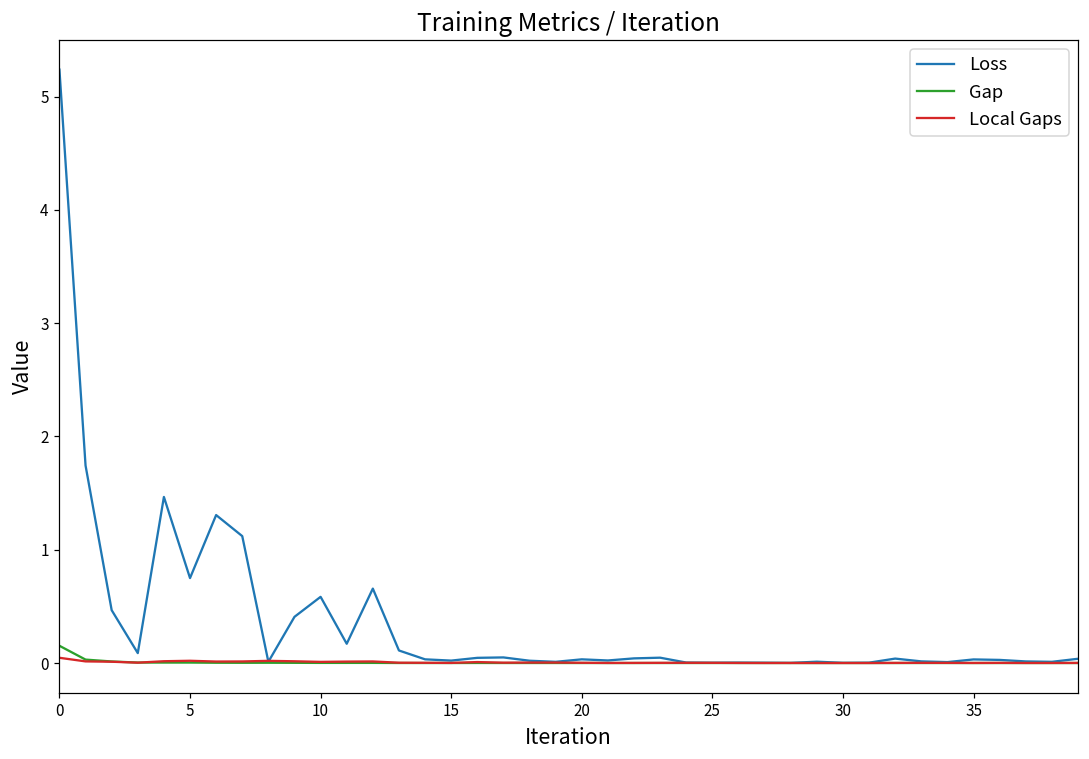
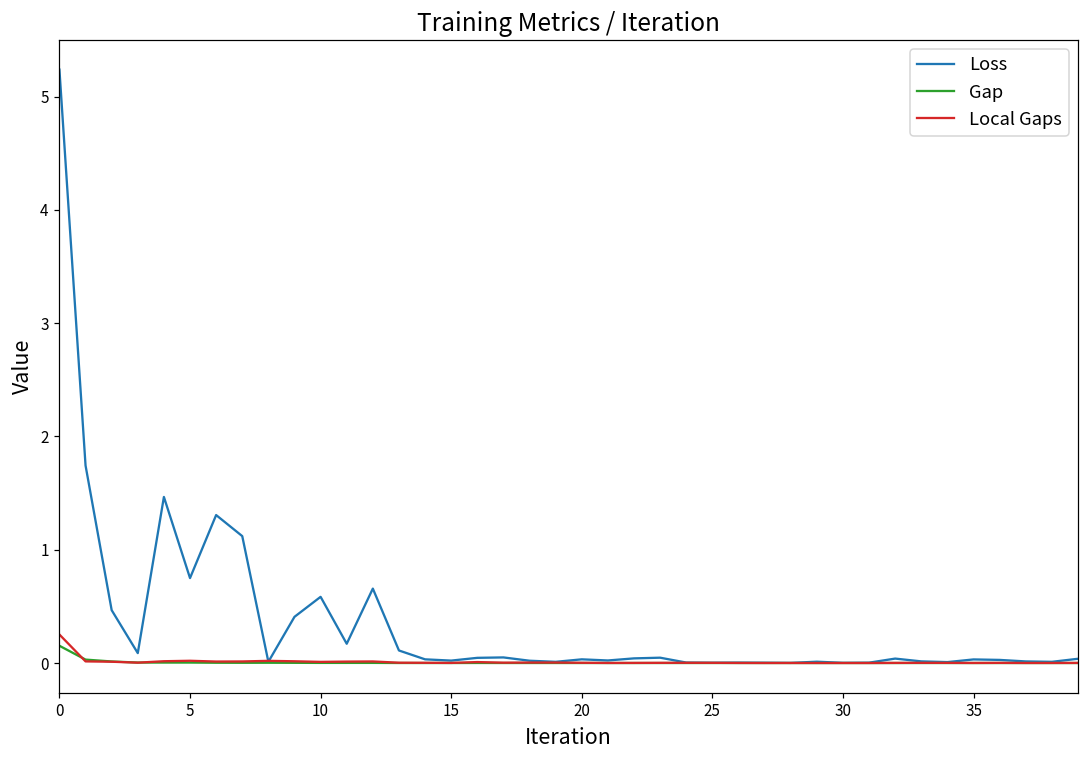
  {
    "Loss": {
      "0": 5.24,
      "5": 0.75,
      "10": 0.58,
      "20": 0.03,
      "35": 0.03
    },
    "Gap": {
      "0": 0.15
    },
    "Local Gaps": {
-     "0": 0.05
+     "0": 0.25
    }
  }
